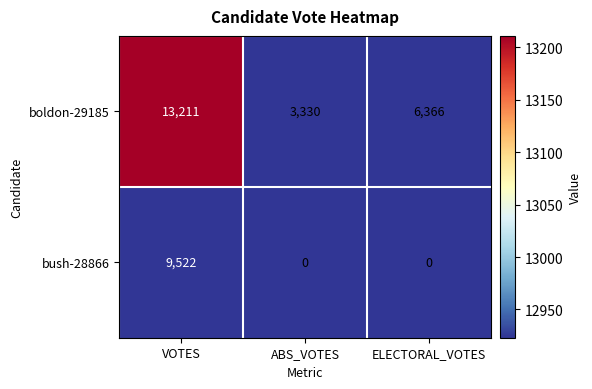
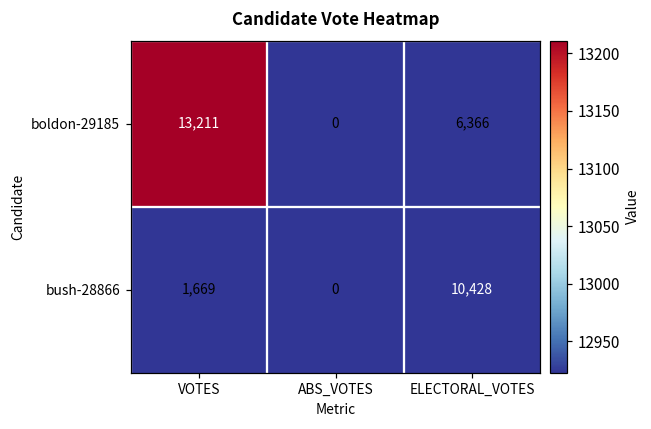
  {
    "boldon-29185": {
      "VOTES": "13,211",
-     "ABS_VOTES": "3,330",
+     "ABS_VOTES": "0",
      "ELECTORAL_VOTES": "6,366"
    },
    "bush-28866": {
-     "VOTES": "9,522",
+     "VOTES": "1,669",
      "ABS_VOTES": "0",
-     "ELECTORAL_VOTES": "0"
+     "ELECTORAL_VOTES": "10,428"
    }
  }
